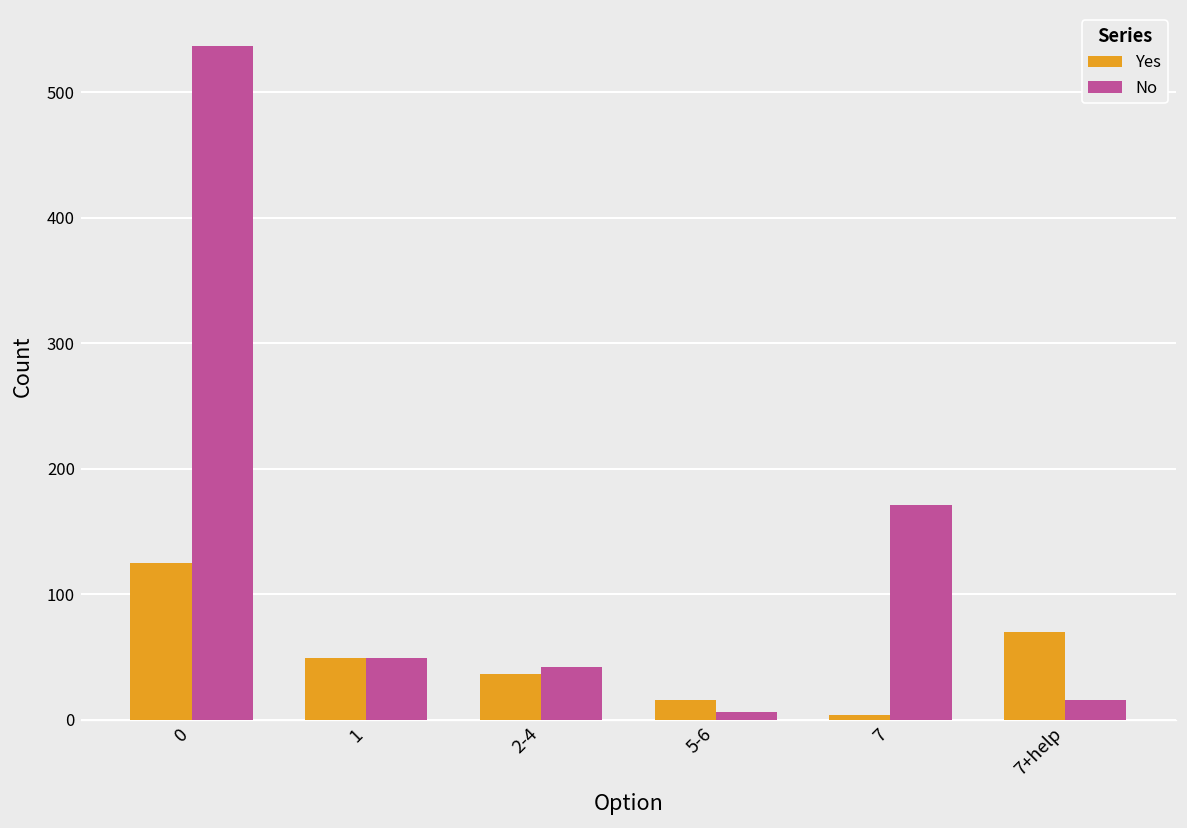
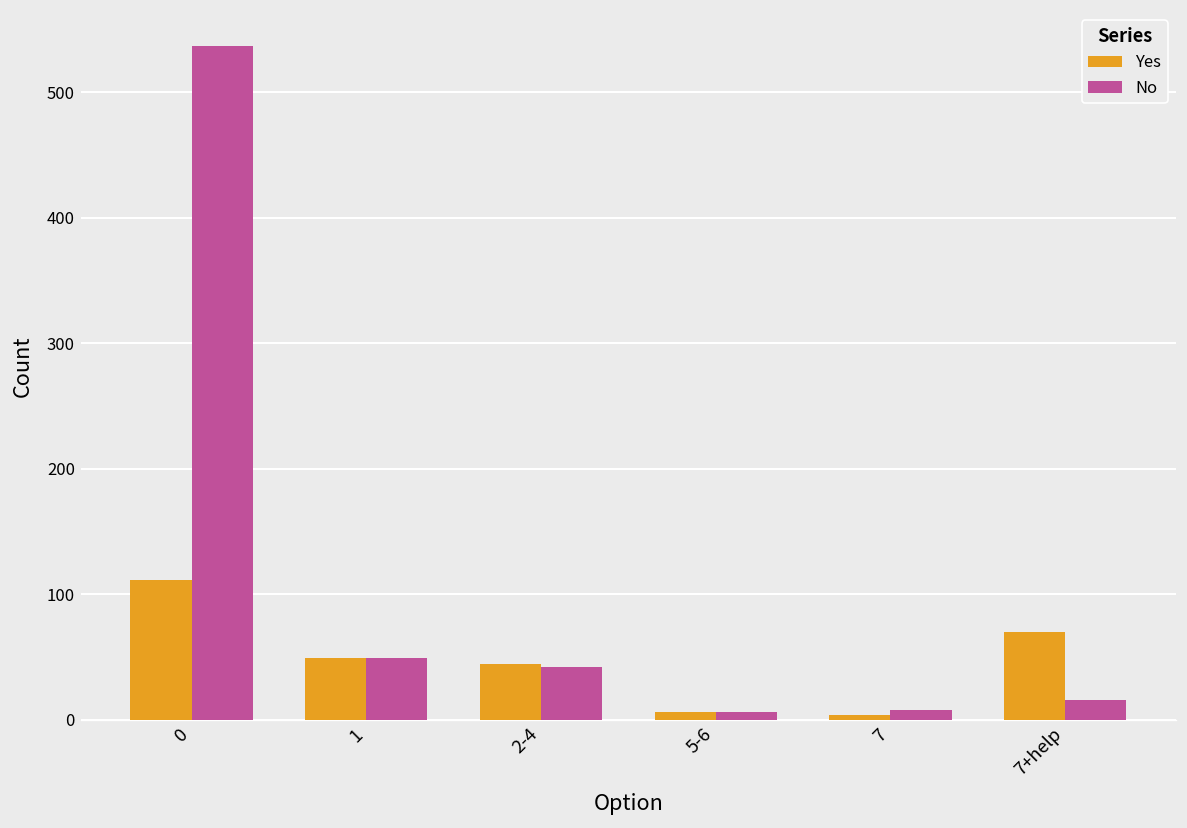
  {
    "Yes": {
-     "0": 125,
+     "0": 111,
      "1": 49,
-     "2-4": 36,
-     "5-6": 16,
+     "2-4": 44,
+     "5-6": 6,
      "7": 4,
      "7+help": 70
    },
    "No": {
      "0": 537,
      "1": 49,
      "2-4": 42,
      "5-6": 6,
-     "7": 171,
+     "7": 8,
      "7+help": 16
    }
  }
